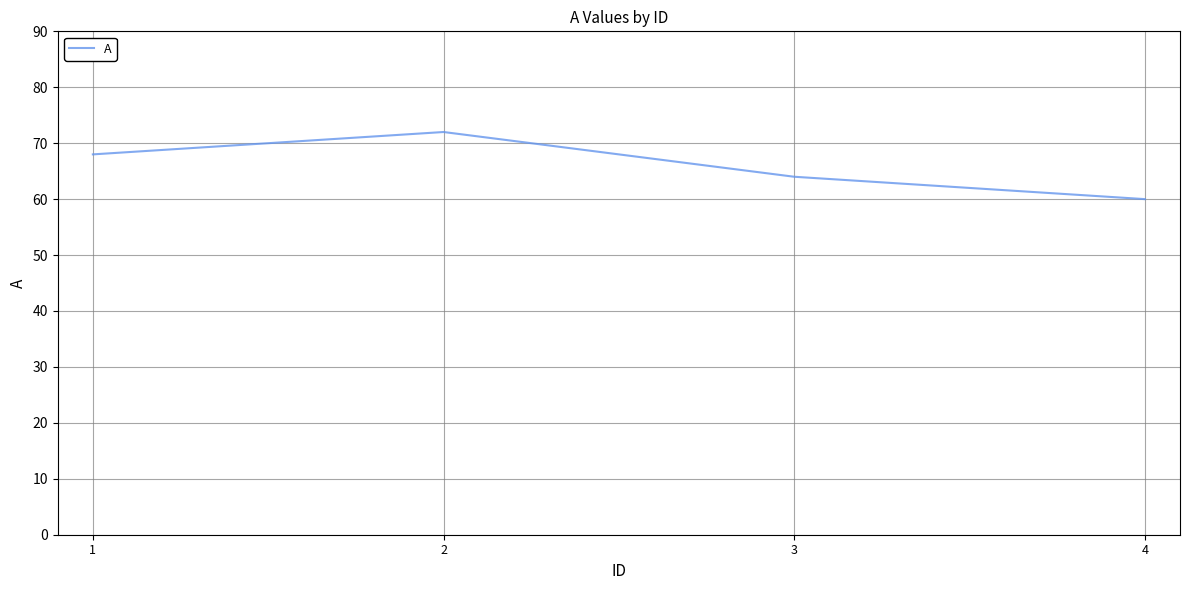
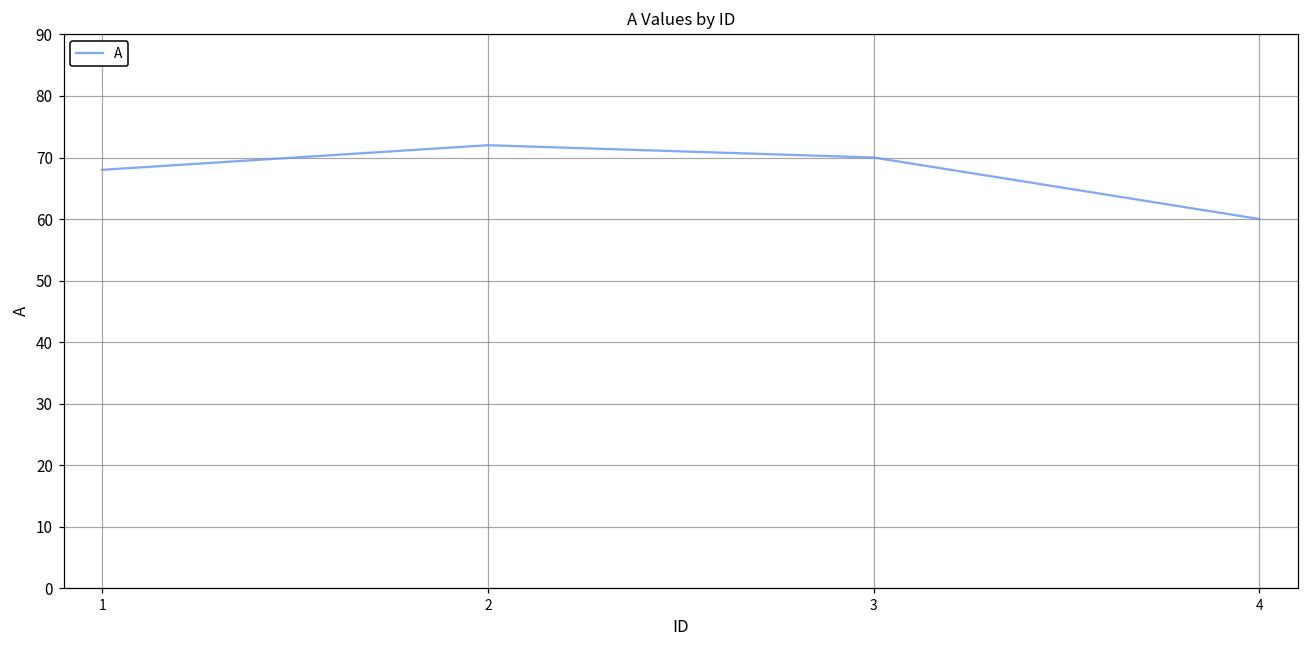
  {
    "1": 68,
    "2": 72,
-   "3": 64,
+   "3": 70,
    "4": 60
  }
